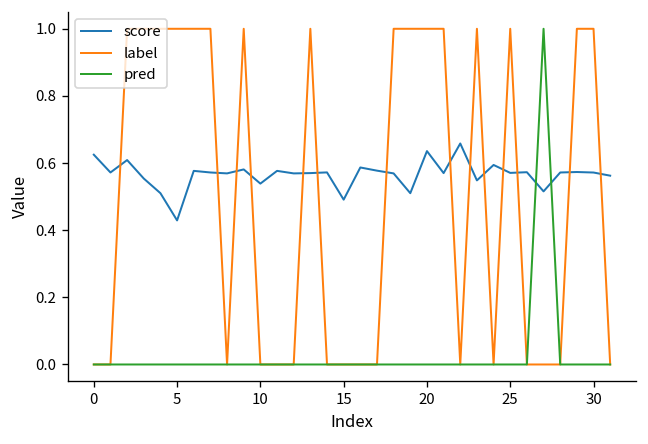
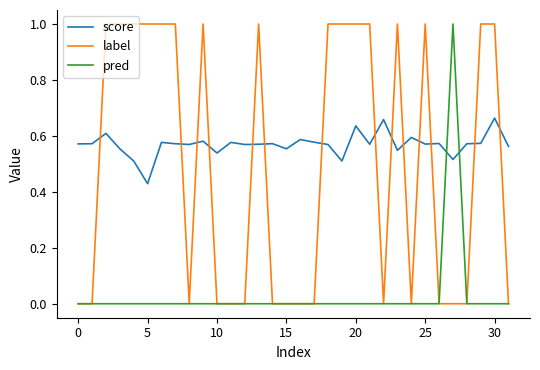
  {
    "score": {
-     "0": 0.62,
+     "0": 0.57,
      "5": 0.43,
      "10": 0.54,
-     "15": 0.49,
+     "15": 0.55,
      "20": 0.64,
      "25": 0.57,
-     "30": 0.57
+     "30": 0.66
    },
    "label": {
      "5": 1.00,
      "20": 1.00,
      "25": 1.00,
      "30": 1.00
    },
    "pred": {
      "5": 0.00,
      "20": 0.00,
      "25": 0.00,
      "30": 0.00
    }
  }
